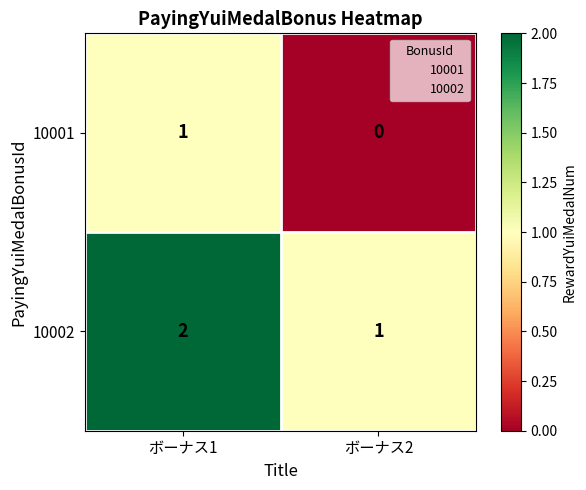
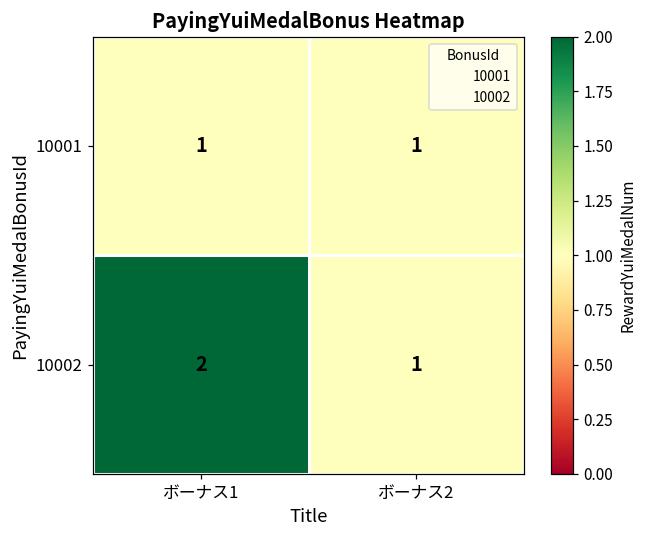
  {
    "10001": {
      "ボーナス1": 1,
-     "ボーナス2": 0
+     "ボーナス2": 1
    },
    "10002": {
      "ボーナス1": 2,
      "ボーナス2": 1
    }
  }
